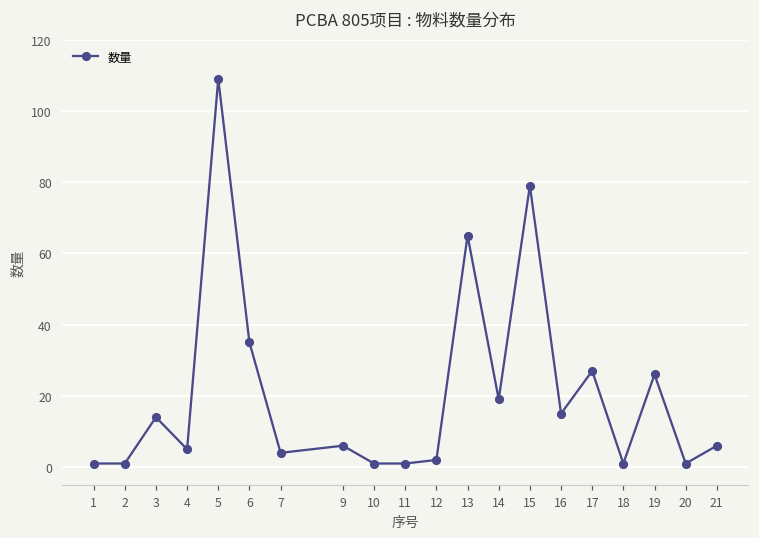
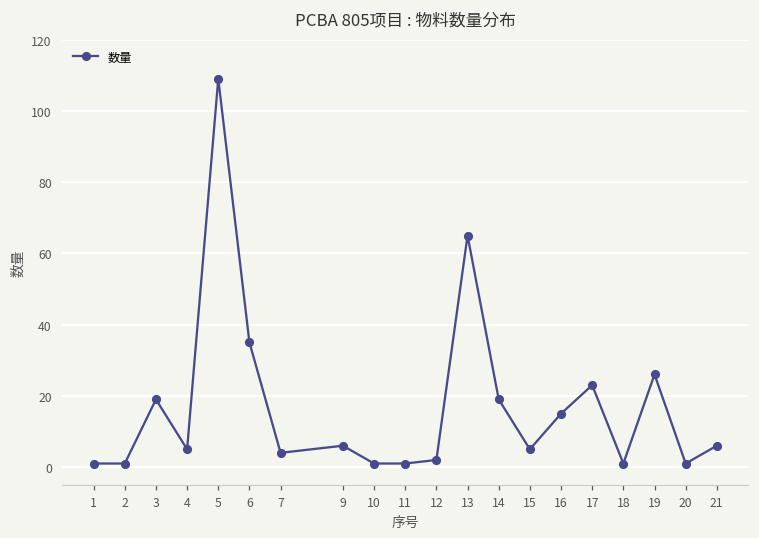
  {
    "1": 1,
    "2": 1,
-   "3": 14,
+   "3": 19,
    "4": 5,
    "5": 109,
    "6": 35,
    "7": 4,
    "9": 6,
    "10": 1,
    "11": 1,
    "12": 2,
    "13": 65,
    "14": 19,
-   "15": 79,
+   "15": 5,
    "16": 15,
-   "17": 27,
+   "17": 23,
    "18": 1,
    "19": 26,
    "20": 1,
    "21": 6
  }
